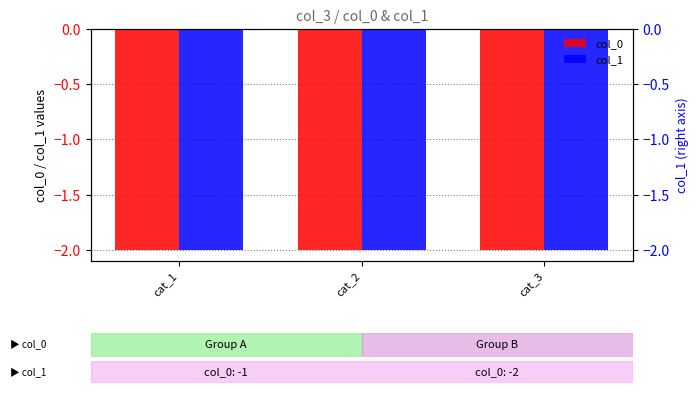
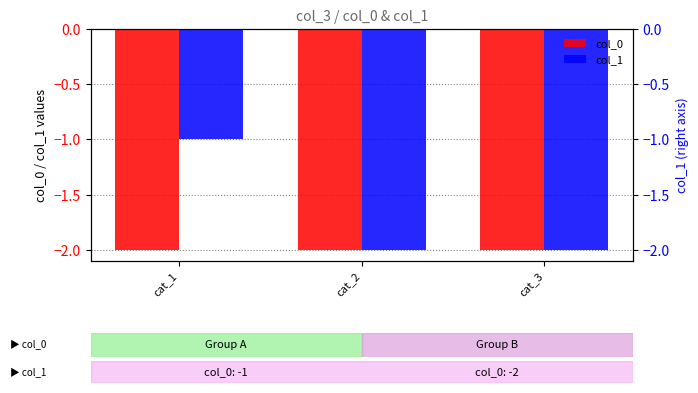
  {
    "col_0": {
      "cat_1": -2,
      "cat_2": -2,
      "cat_3": -2
    },
    "col_1": {
-     "cat_1": -2,
+     "cat_1": -1,
      "cat_2": -2,
      "cat_3": -2
    }
  }
